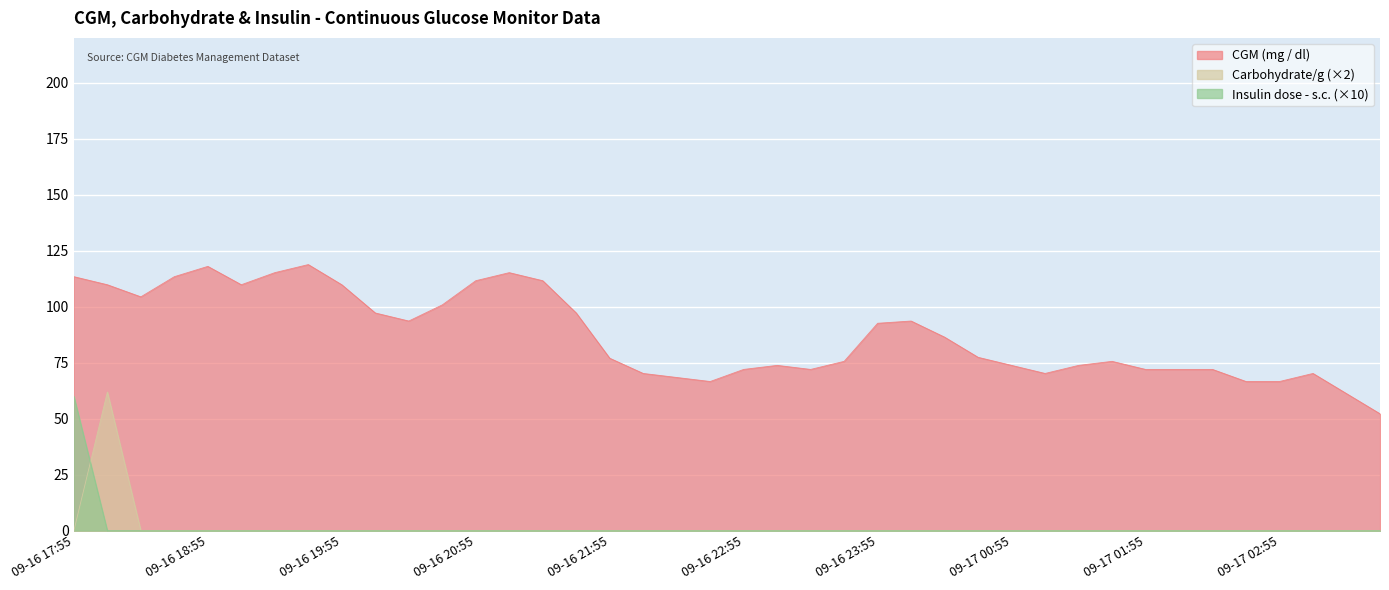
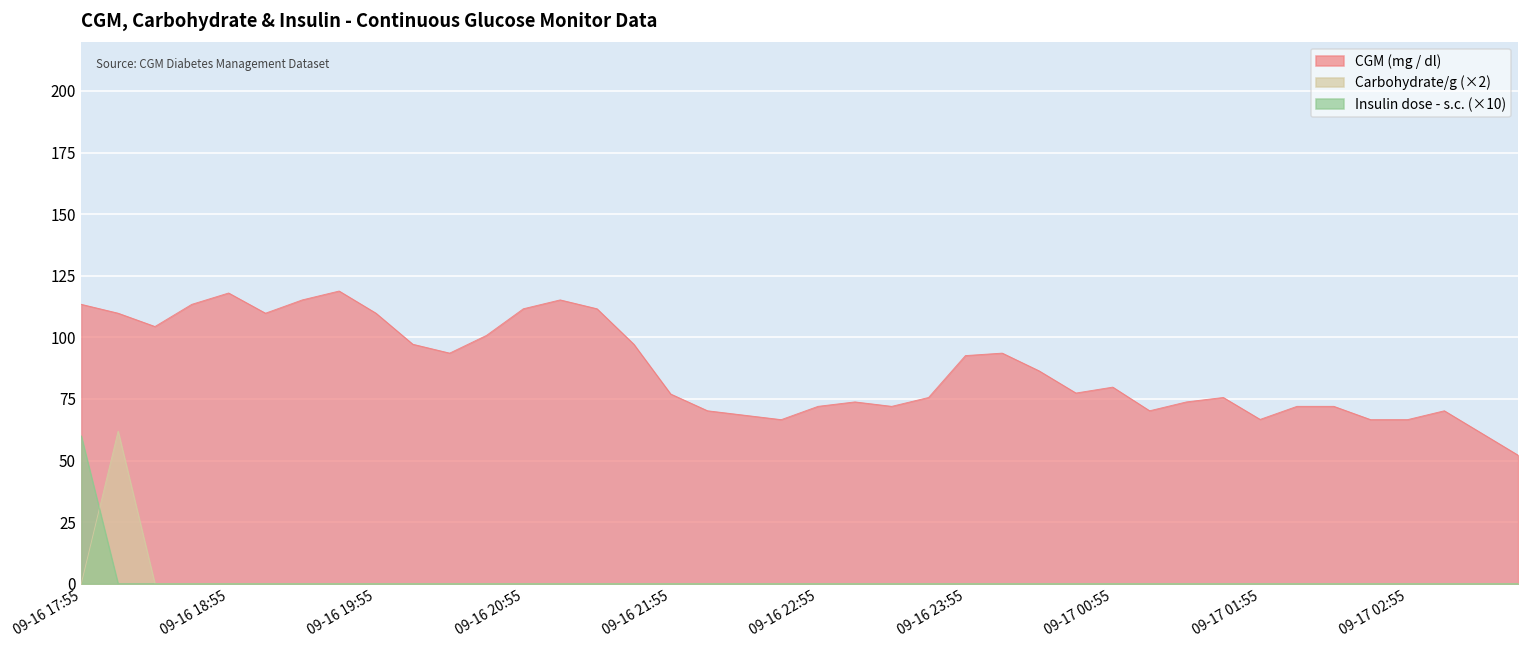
  {
    "CGM (mg / dl)": {
      "09-16 17:55": 113,
      "09-16 18:55": 118,
      "09-16 19:55": 110,
      "09-16 20:55": 112,
      "09-16 21:55": 77,
      "09-16 22:55": 72,
      "09-16 23:55": 93,
-     "09-17 00:55": 74,
-     "09-17 01:55": 72,
+     "09-17 00:55": 80,
+     "09-17 01:55": 67,
      "09-17 02:55": 67
    }
  }
